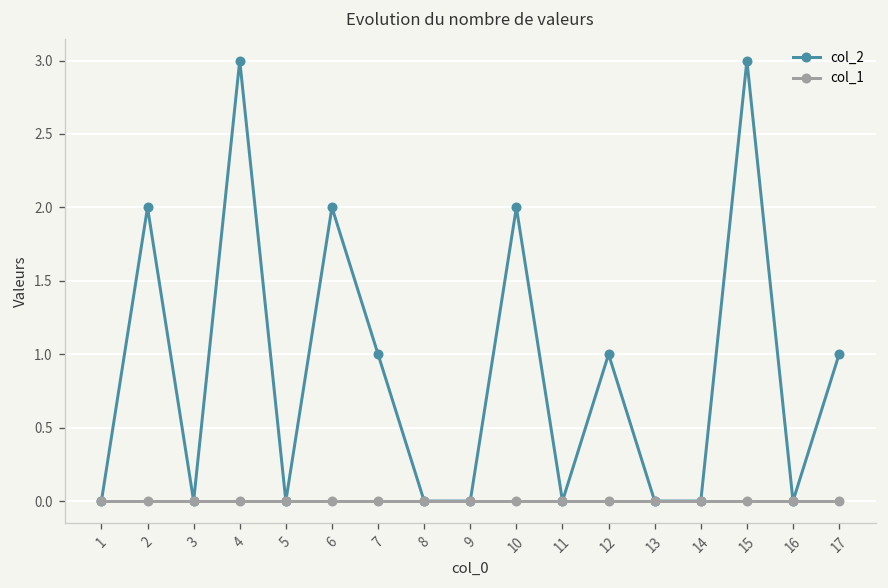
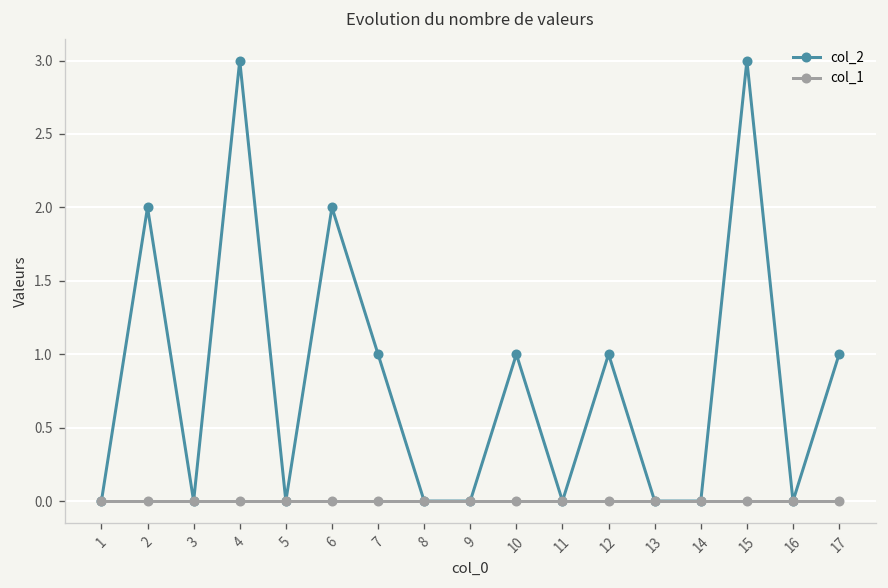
  {
    "col_2": {
      "2": 2,
      "4": 3,
      "6": 2,
      "7": 1,
-     "10": 2,
+     "10": 1,
      "12": 1,
      "15": 3,
      "17": 1
    },
    "col_1": {
      "2": 0,
      "4": 0,
      "6": 0,
      "7": 0,
      "10": 0,
      "12": 0,
      "15": 0,
      "17": 0
    }
  }
